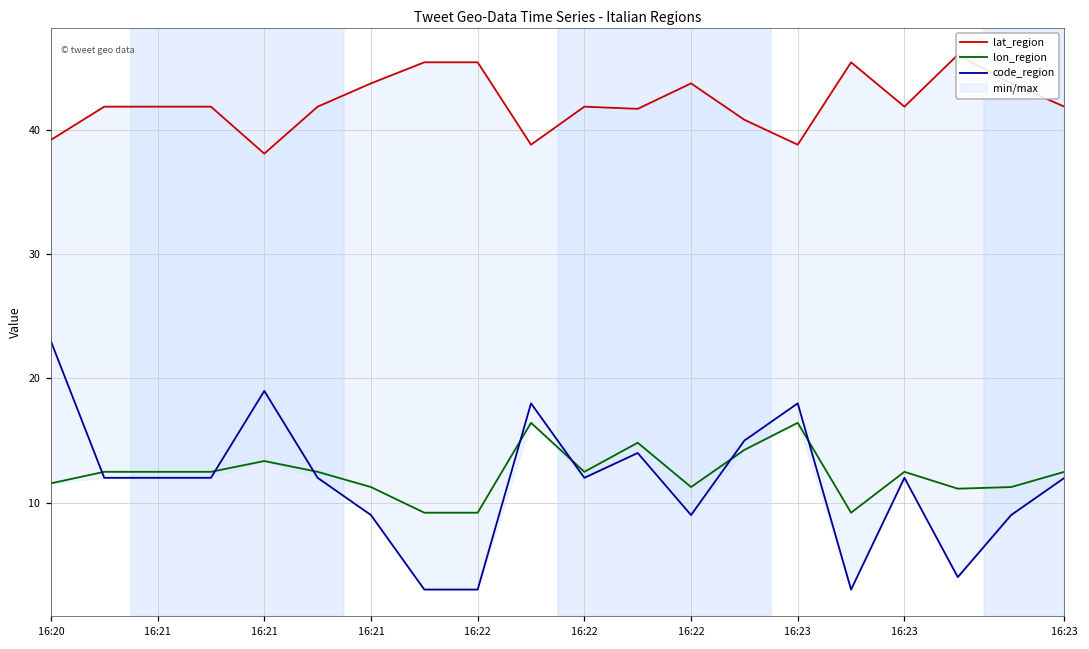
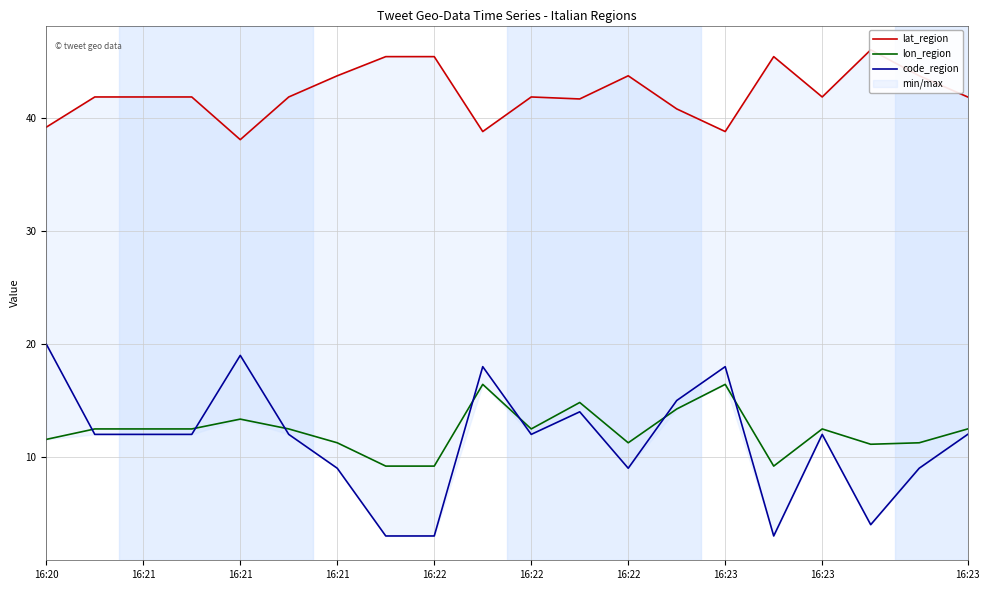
  {
    "min/max": {
      "16:20": 39
    },
    "lon_region": {
      "16:20": 11.6
    },
    "code_region": {
-     "16:20": 23
+     "16:20": 20
    }
  }
